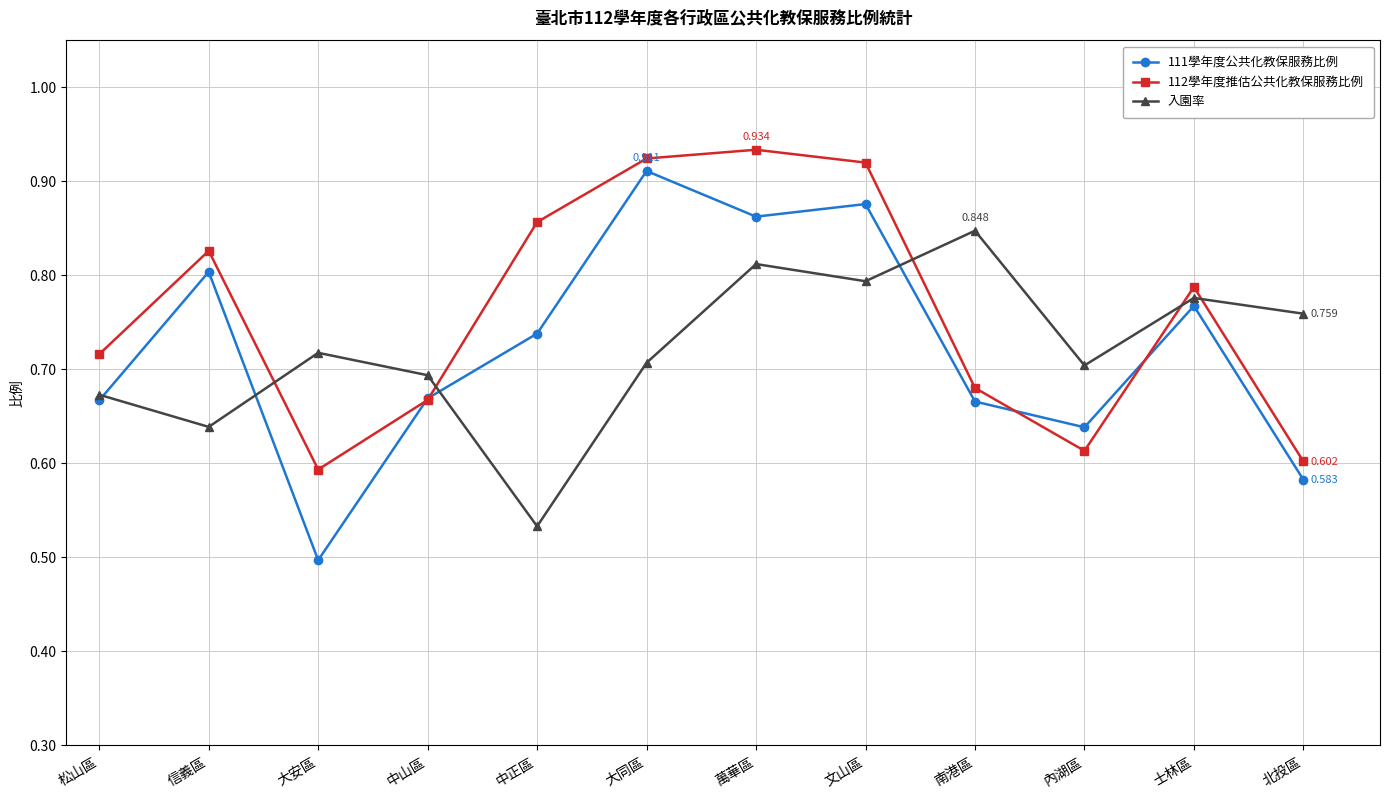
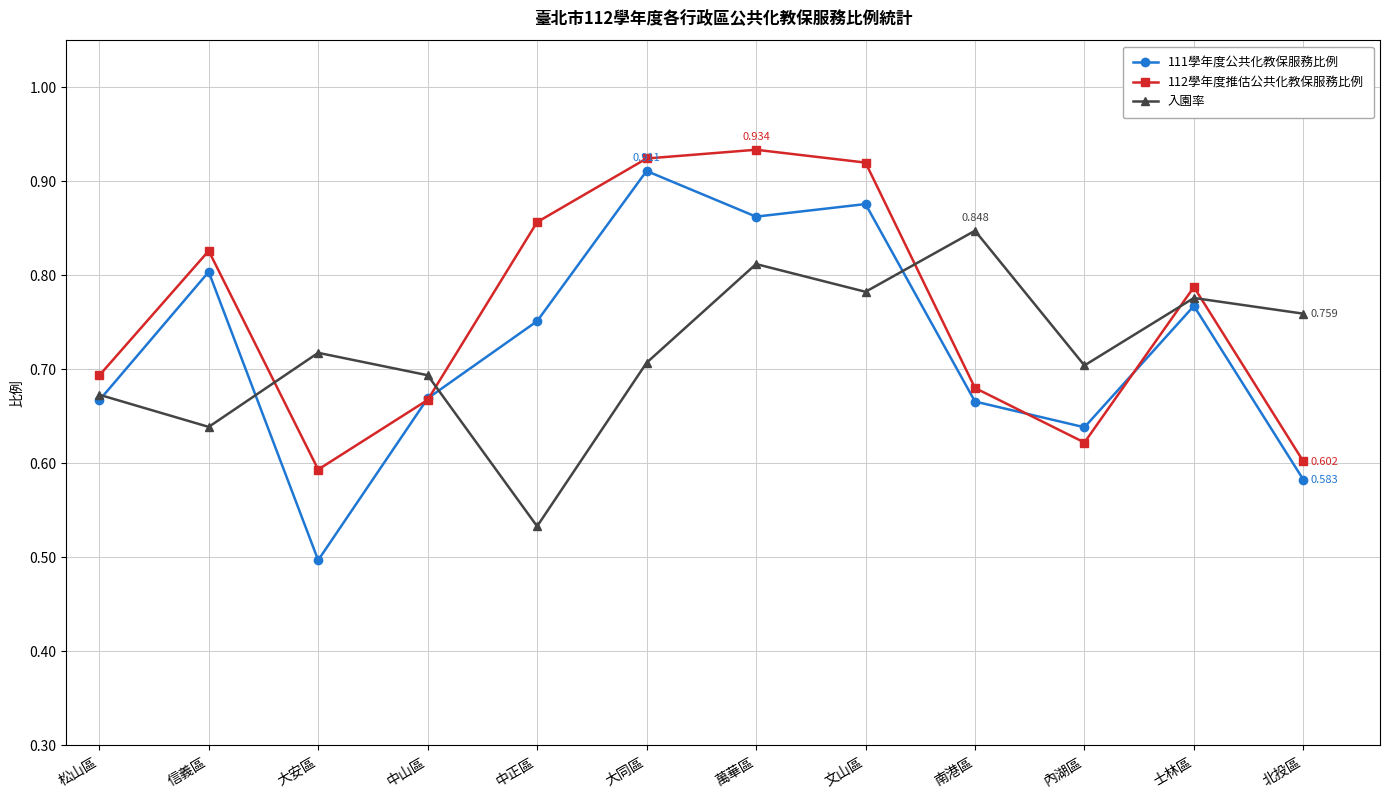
  {
    "111學年度公共化教保服務比例": {
      "松山區": 0.67,
      "信義區": 0.80,
      "大安區": 0.50,
-     "中正區": 0.74,
+     "中正區": 0.75,
      "萬華區": 0.86,
      "文山區": 0.88,
      "南港區": 0.67,
      "內湖區": 0.64,
      "士林區": 0.77
    },
    "112學年度推估公共化教保服務比例": {
-     "松山區": 0.72,
+     "松山區": 0.69,
      "信義區": 0.83,
      "大安區": 0.59,
      "中正區": 0.86,
      "文山區": 0.92,
      "南港區": 0.68,
-     "內湖區": 0.61,
+     "內湖區": 0.62,
      "士林區": 0.79
    },
    "入園率": {
      "松山區": 0.67,
      "信義區": 0.64,
      "大安區": 0.72,
      "中山區": 0.69,
      "中正區": 0.53,
      "大同區": 0.71,
      "萬華區": 0.81,
-     "文山區": 0.79,
+     "文山區": 0.78,
      "內湖區": 0.70,
      "士林區": 0.78
    }
  }
